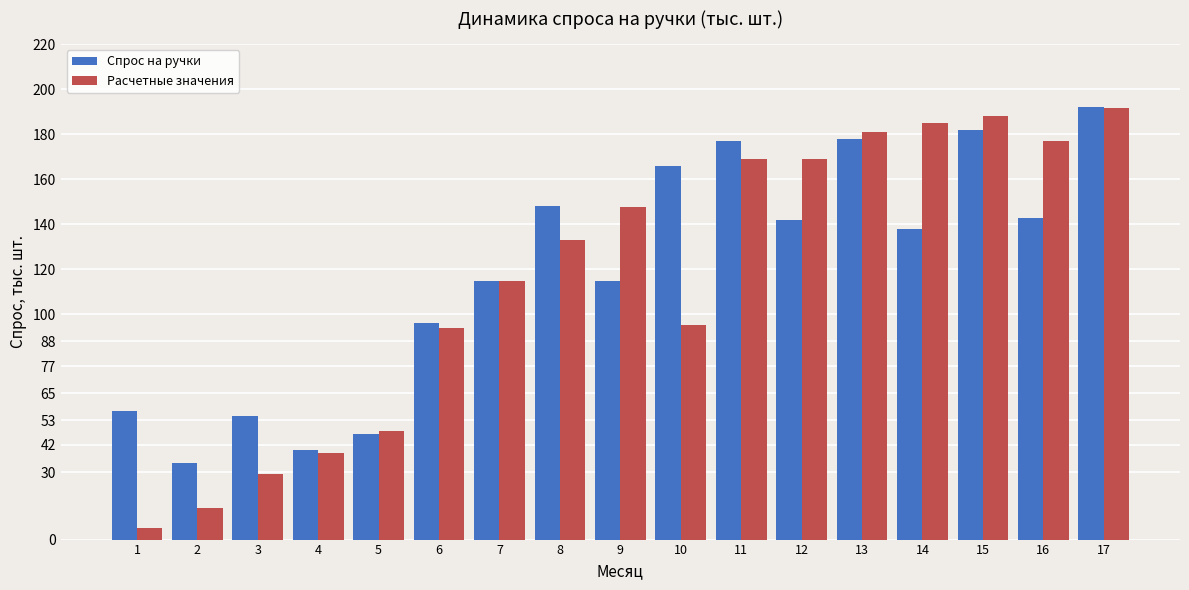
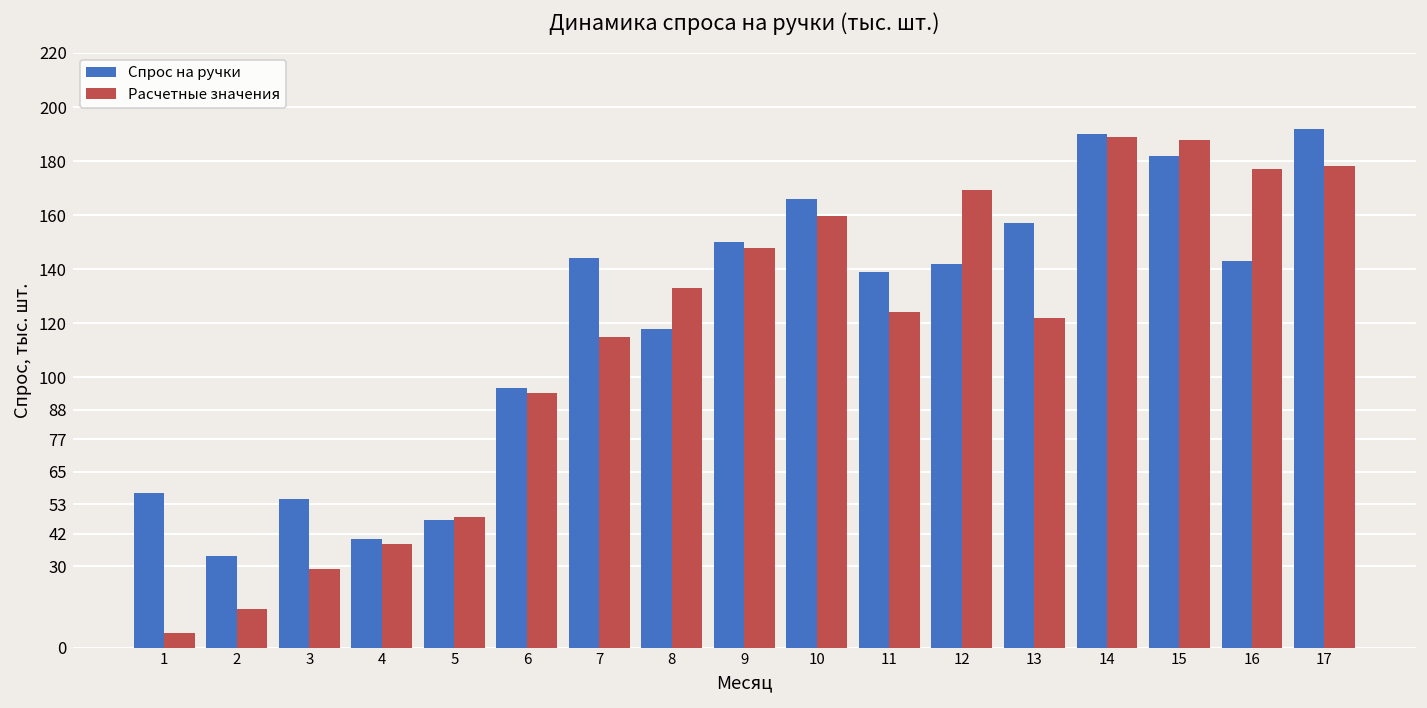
  {
    "Спрос на ручки": {
      "1": 57,
      "2": 34,
      "3": 55,
      "4": 40,
      "5": 47,
      "6": 96,
-     "7": 115,
-     "8": 148,
-     "9": 115,
+     "7": 144,
+     "8": 118,
+     "9": 150,
      "10": 166,
-     "11": 177,
+     "11": 139,
      "12": 142,
-     "13": 178,
-     "14": 138,
+     "13": 157,
+     "14": 190,
      "15": 182,
      "16": 143,
      "17": 192
    },
    "Расчетные значения": {
      "1": 5,
      "2": 14,
      "3": 29,
      "4": 38,
      "5": 48,
      "6": 94,
      "7": 115,
      "8": 133,
      "9": 148,
-     "10": 95,
-     "11": 169,
+     "10": 160,
+     "11": 124,
      "12": 169,
-     "13": 181,
-     "14": 185,
+     "13": 122,
+     "14": 189,
      "15": 188,
      "16": 177,
-     "17": 192
+     "17": 178
    }
  }
